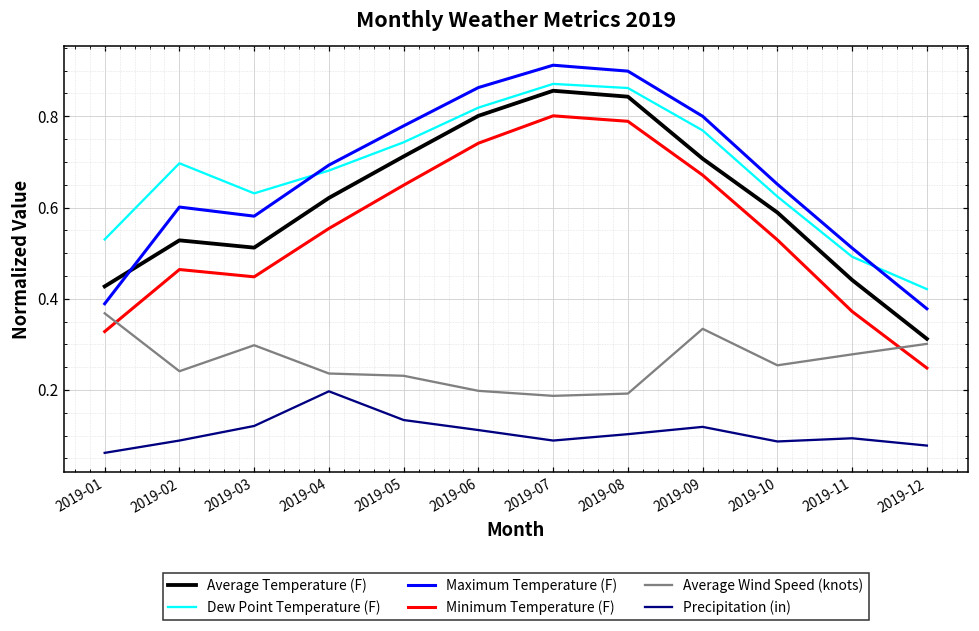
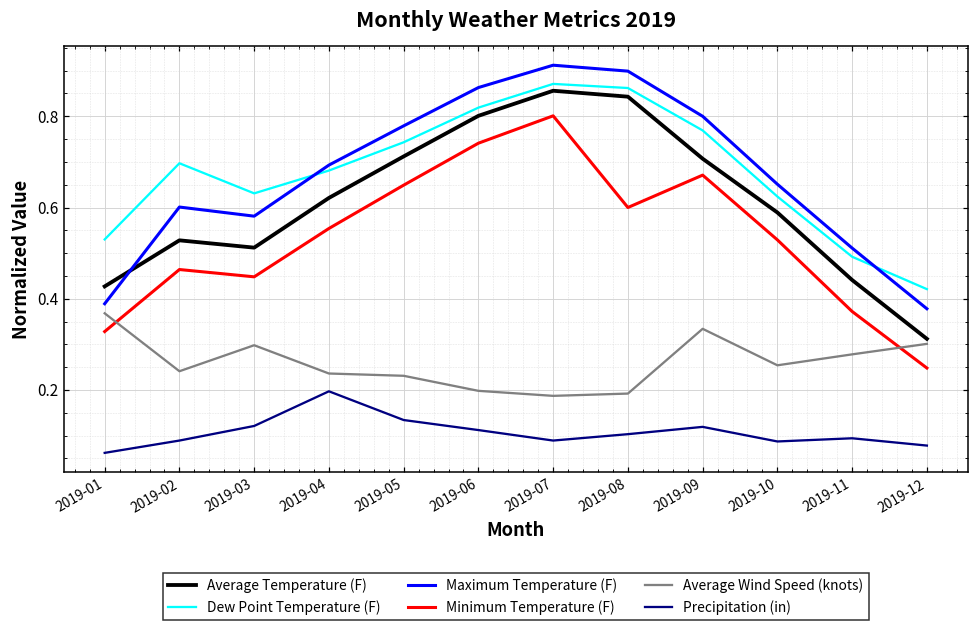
  {
    "Average Temperature (F)": {
      "2019-01": 0.43,
      "2019-02": 0.53,
      "2019-03": 0.51,
      "2019-04": 0.62,
      "2019-05": 0.71,
      "2019-06": 0.80,
      "2019-07": 0.86,
      "2019-08": 0.84,
      "2019-09": 0.71,
      "2019-10": 0.59,
      "2019-11": 0.44,
      "2019-12": 0.31
    },
    "Dew Point Temperature (F)": {
      "2019-01": 0.53,
      "2019-02": 0.70,
      "2019-03": 0.63,
      "2019-04": 0.68,
      "2019-05": 0.74,
      "2019-06": 0.82,
      "2019-07": 0.87,
      "2019-08": 0.86,
      "2019-09": 0.77,
      "2019-10": 0.62,
      "2019-11": 0.49,
      "2019-12": 0.42
    },
    "Maximum Temperature (F)": {
      "2019-01": 0.39,
      "2019-02": 0.60,
      "2019-03": 0.58,
      "2019-04": 0.69,
      "2019-05": 0.78,
      "2019-06": 0.86,
      "2019-07": 0.91,
      "2019-08": 0.90,
      "2019-09": 0.80,
      "2019-10": 0.65,
      "2019-11": 0.51,
      "2019-12": 0.38
    },
    "Minimum Temperature (F)": {
      "2019-01": 0.33,
      "2019-02": 0.46,
      "2019-03": 0.45,
      "2019-04": 0.55,
      "2019-05": 0.65,
      "2019-06": 0.74,
      "2019-07": 0.80,
-     "2019-08": 0.79,
+     "2019-08": 0.60,
      "2019-09": 0.67,
      "2019-10": 0.53,
      "2019-11": 0.37,
      "2019-12": 0.25
    },
    "Average Wind Speed (knots)": {
      "2019-01": 0.37,
      "2019-02": 0.24,
      "2019-03": 0.30,
      "2019-04": 0.24,
      "2019-05": 0.23,
      "2019-06": 0.20,
      "2019-07": 0.19,
      "2019-08": 0.19,
      "2019-09": 0.33,
      "2019-10": 0.25,
      "2019-11": 0.28,
      "2019-12": 0.30
    },
    "Precipitation (in)": {
      "2019-01": 0.06,
      "2019-02": 0.09,
      "2019-03": 0.12,
      "2019-04": 0.20,
      "2019-05": 0.13,
      "2019-06": 0.11,
      "2019-07": 0.09,
      "2019-08": 0.10,
      "2019-09": 0.12,
      "2019-10": 0.09,
      "2019-11": 0.09,
      "2019-12": 0.08
    }
  }
